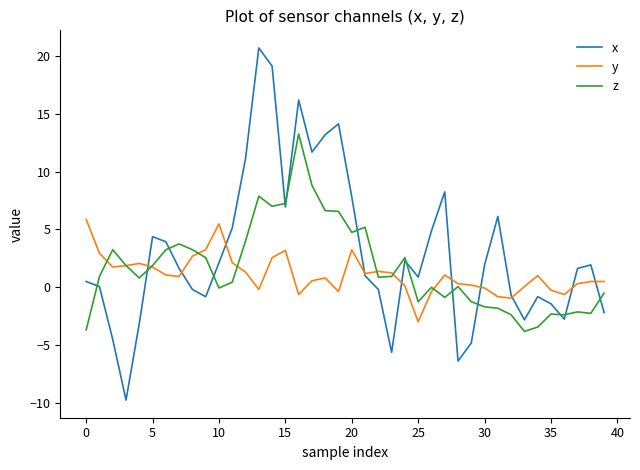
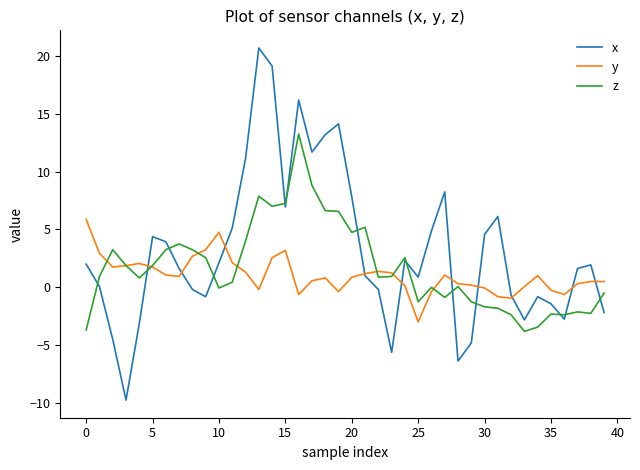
  {
    "x": {
-     "0": 0.5,
+     "0": 2.0,
      "5": 4.4,
      "10": 2.1,
      "15": 6.9,
      "20": 7.8,
      "25": 0.9,
-     "30": 1.9,
+     "30": 4.6,
      "35": -1.4
    },
    "y": {
      "0": 5.9,
-     "10": 5.5,
+     "10": 4.8,
      "15": 3.2,
-     "20": 3.2,
+     "20": 0.9,
      "25": -3.0,
      "30": -0.1,
      "35": -0.3
    },
    "z": {
      "0": -3.7,
      "10": -0.1,
      "15": 7.3,
      "20": 4.8,
      "25": -1.3,
      "30": -1.7,
      "35": -2.3
    }
  }
